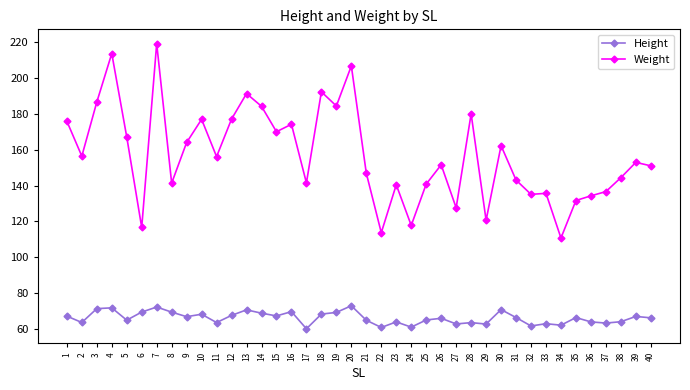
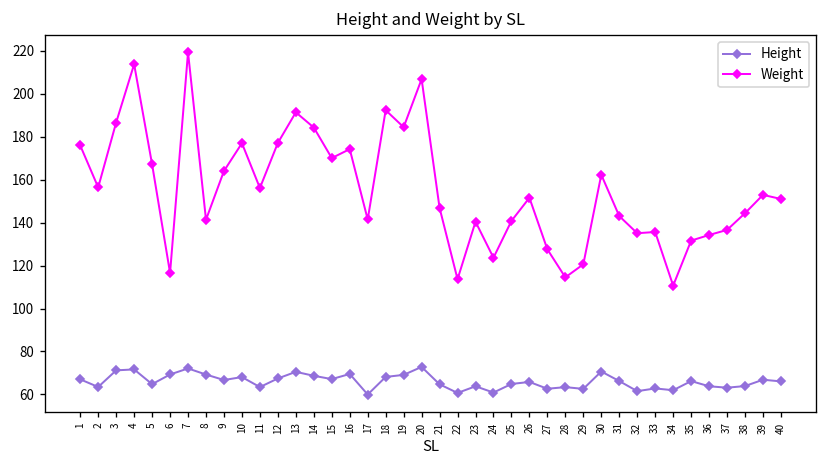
  {
    "Height": {
      "1": 67,
      "2": 63,
      "3": 71,
      "4": 72,
      "5": 65,
      "6": 69,
      "7": 72,
      "8": 69,
      "9": 67,
      "10": 68,
      "11": 63,
      "12": 67,
      "13": 71,
      "14": 69,
      "15": 67,
      "16": 70,
      "17": 60,
      "18": 68,
      "19": 69,
      "20": 73,
      "21": 65,
      "22": 61,
      "23": 64,
      "24": 61,
      "25": 65,
      "26": 66,
      "27": 63,
      "28": 63,
      "29": 63,
      "30": 71,
      "31": 66,
      "32": 62,
      "33": 63,
      "34": 62,
      "35": 66,
      "36": 64,
      "37": 63,
      "38": 64,
      "39": 67,
      "40": 66
    },
    "Weight": {
      "1": 176,
      "2": 156,
      "3": 187,
      "4": 214,
      "5": 167,
      "6": 117,
      "7": 219,
      "8": 141,
      "9": 164,
      "10": 177,
      "11": 156,
      "12": 177,
      "13": 191,
      "14": 184,
      "15": 170,
      "16": 174,
      "17": 141,
      "18": 192,
      "19": 184,
      "20": 207,
      "21": 147,
      "22": 114,
      "23": 140,
-     "24": 118,
+     "24": 124,
      "25": 141,
      "26": 152,
      "27": 128,
-     "28": 180,
+     "28": 115,
      "29": 121,
      "30": 162,
      "31": 143,
      "32": 135,
      "33": 136,
      "34": 111,
      "35": 132,
      "36": 134,
      "37": 137,
      "38": 144,
      "39": 153,
      "40": 151
    }
  }
